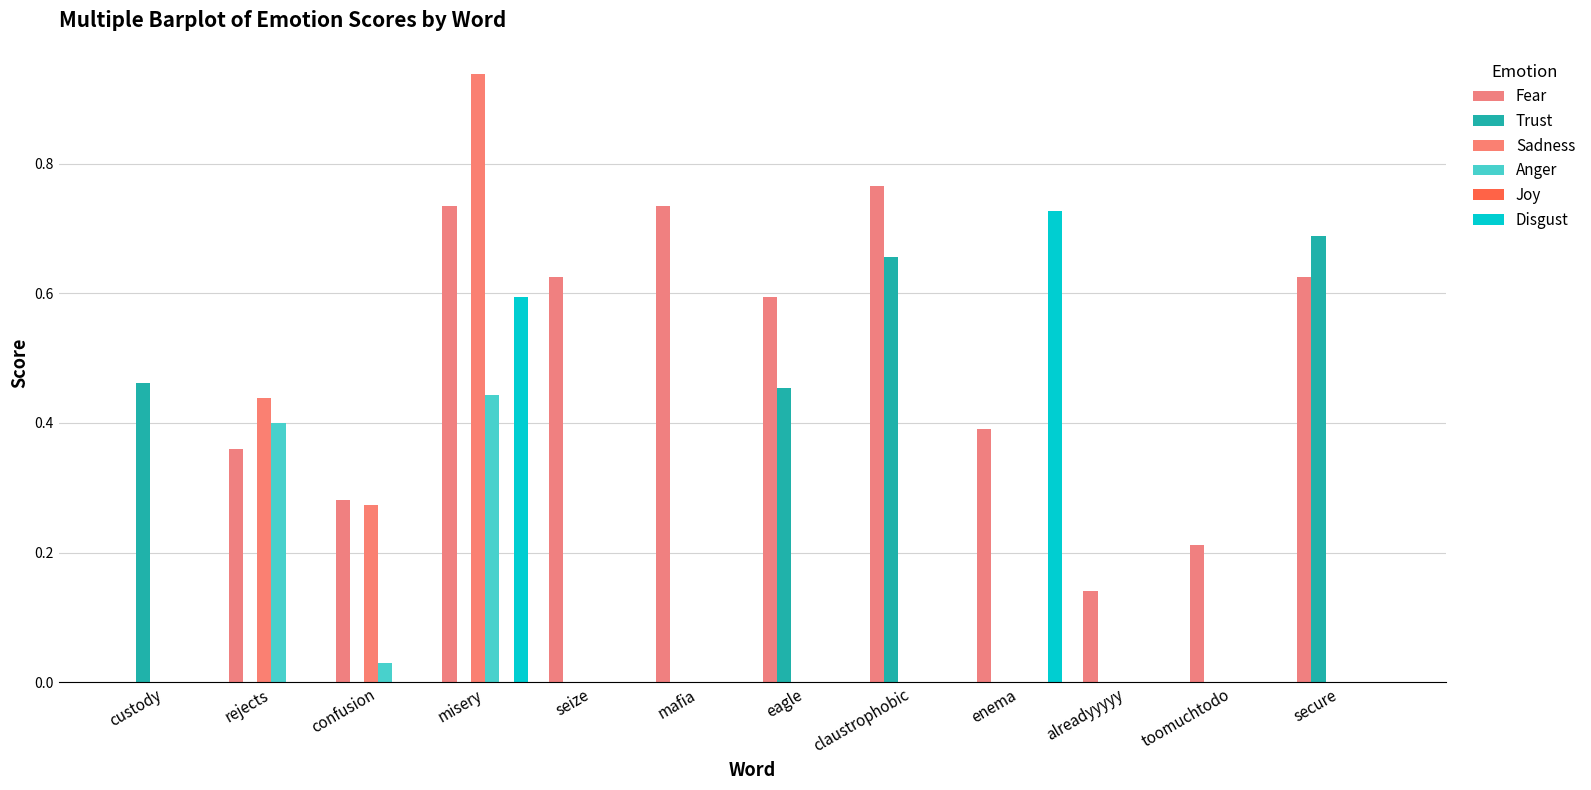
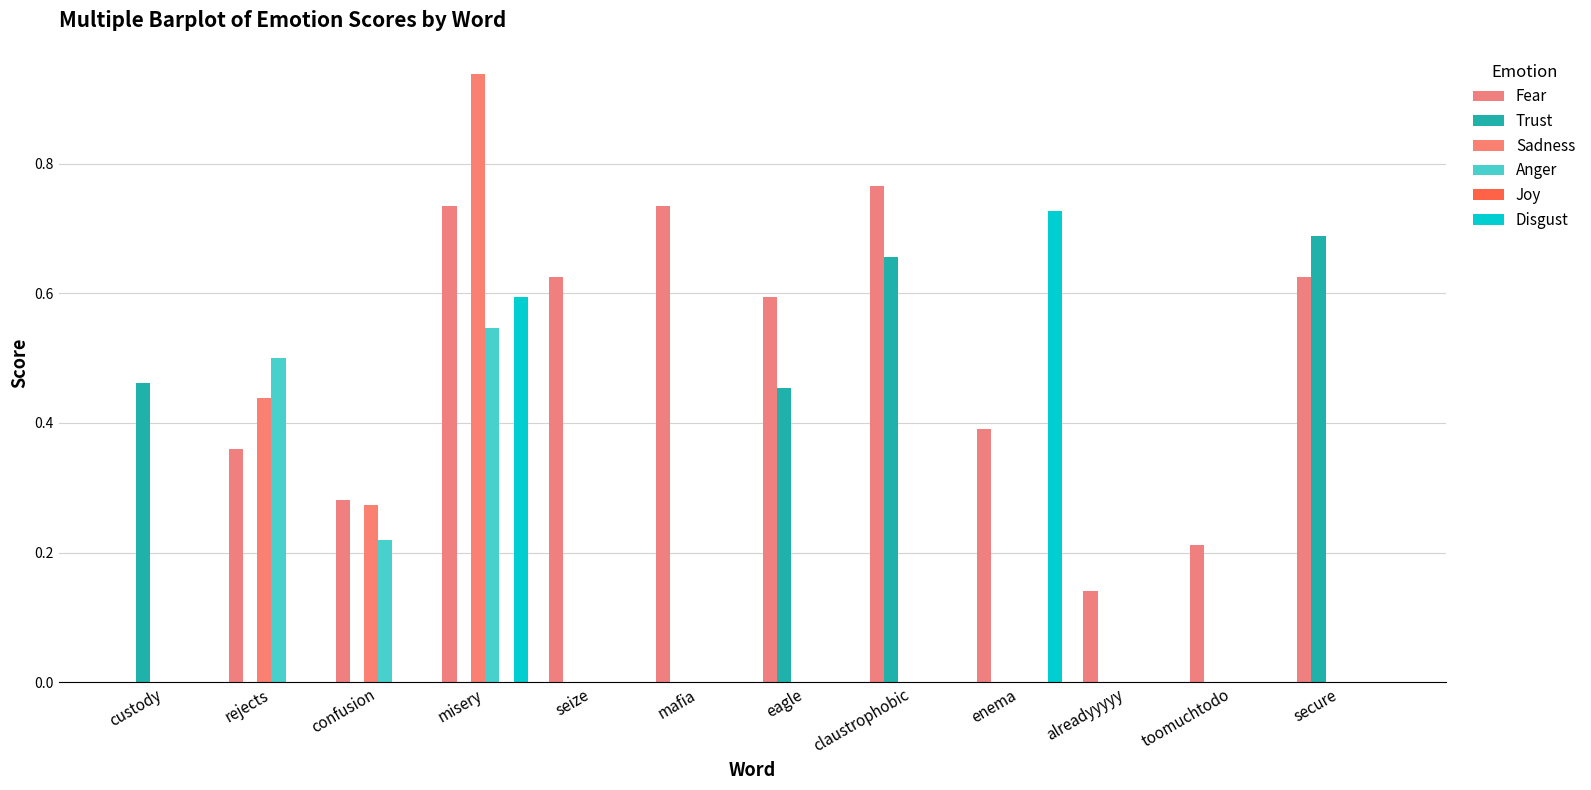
  {
    "Anger": {
      "custody": 0.00,
-     "rejects": 0.4,
-     "confusion": 0.03,
-     "misery": 0.44,
+     "rejects": 0.5,
+     "confusion": 0.22,
+     "misery": 0.55,
      "seize": 0.00,
      "mafia": 0.00,
      "eagle": 0.00,
      "claustrophobic": 0.00,
      "enema": 0.00,
      "alreadyyyyy": 0.00,
      "toomuchtodo": 0.00,
      "secure": 0.00
    }
  }
